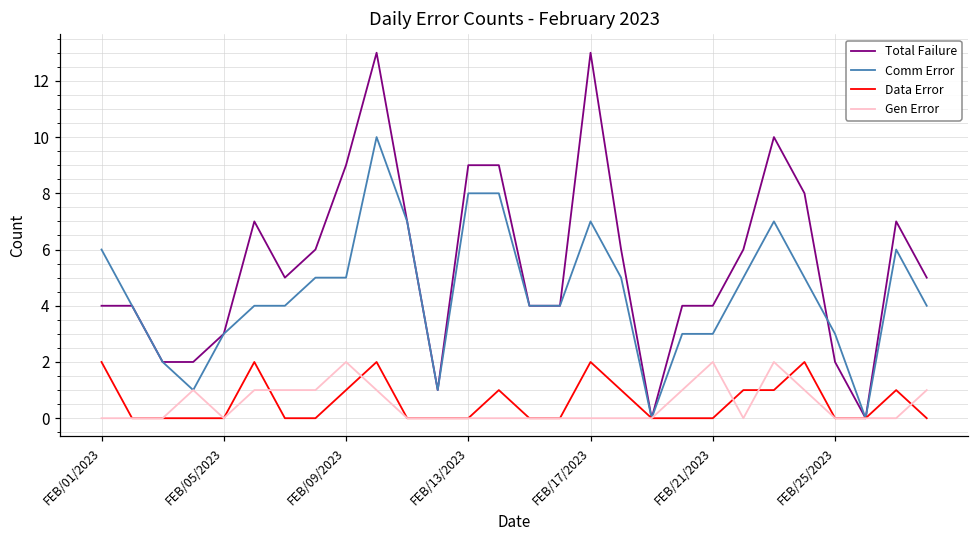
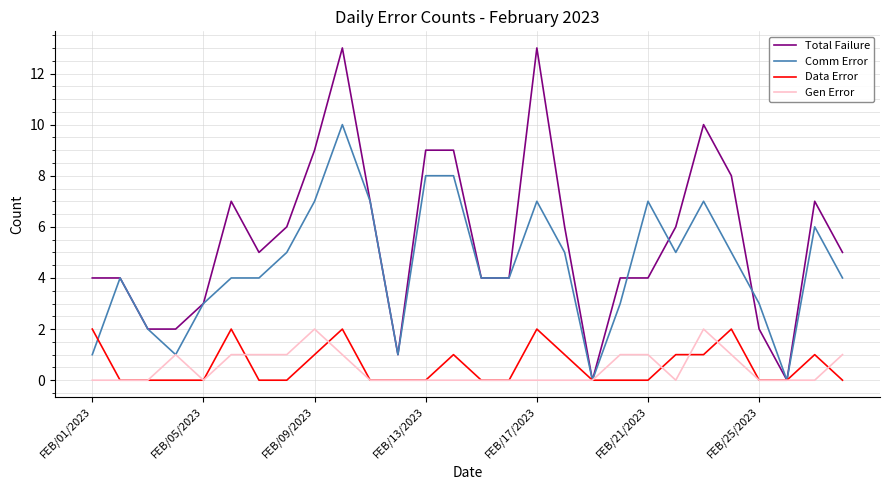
  {
    "Total Failure": {
      "FEB/01/2023": 4,
      "FEB/09/2023": 9,
      "FEB/13/2023": 9,
      "FEB/17/2023": 13,
      "FEB/21/2023": 4,
      "FEB/25/2023": 2
    },
    "Comm Error": {
-     "FEB/01/2023": 6,
-     "FEB/09/2023": 5,
+     "FEB/01/2023": 1,
+     "FEB/09/2023": 7,
      "FEB/13/2023": 8,
      "FEB/17/2023": 7,
-     "FEB/21/2023": 3,
+     "FEB/21/2023": 7,
      "FEB/25/2023": 3
    },
    "Data Error": {
      "FEB/01/2023": 2,
      "FEB/09/2023": 1,
      "FEB/17/2023": 2,
      "FEB/21/2023": 0
    },
    "Gen Error": {
      "FEB/01/2023": 0,
      "FEB/09/2023": 2,
      "FEB/17/2023": 0,
-     "FEB/21/2023": 2
+     "FEB/21/2023": 1
    }
  }
